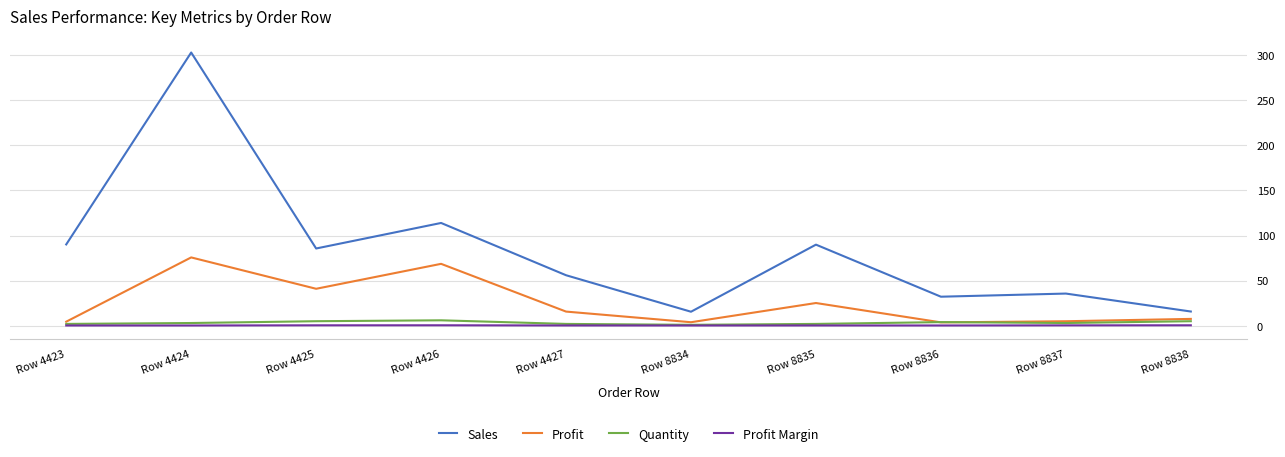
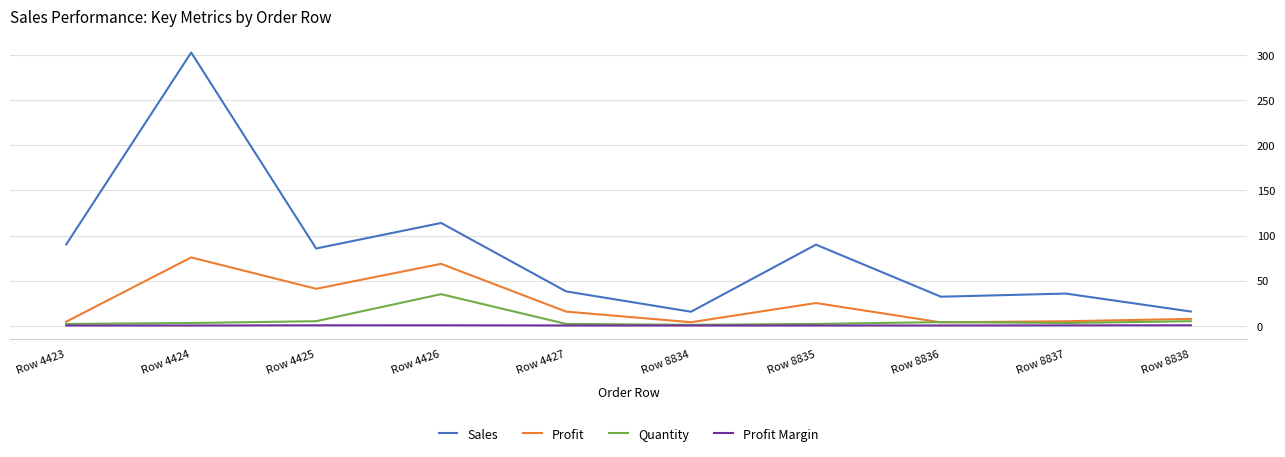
  {
    "Sales": {
      "Row 4423": 90,
      "Row 4424": 300,
      "Row 4425": 90,
      "Row 4426": 110,
-     "Row 4427": 60,
+     "Row 4427": 40,
      "Row 8834": 20,
      "Row 8835": 90,
      "Row 8836": 30,
      "Row 8837": 40,
      "Row 8838": 20
    },
    "Profit": {
      "Row 4424": 80,
      "Row 4425": 40,
      "Row 4426": 70,
      "Row 4427": 20,
      "Row 8834": 0,
      "Row 8835": 30
    },
    "Quantity": {
      "Row 4425": 10,
-     "Row 4426": 10
+     "Row 4426": 40
    },
    "Profit Margin": {
      "Row 4425": 0,
      "Row 4426": 0,
      "Row 8836": 0,
      "Row 8838": 0
    }
  }
